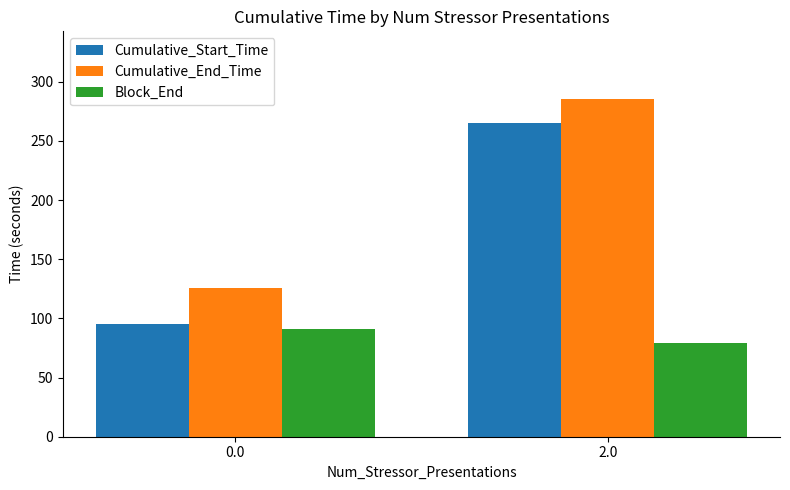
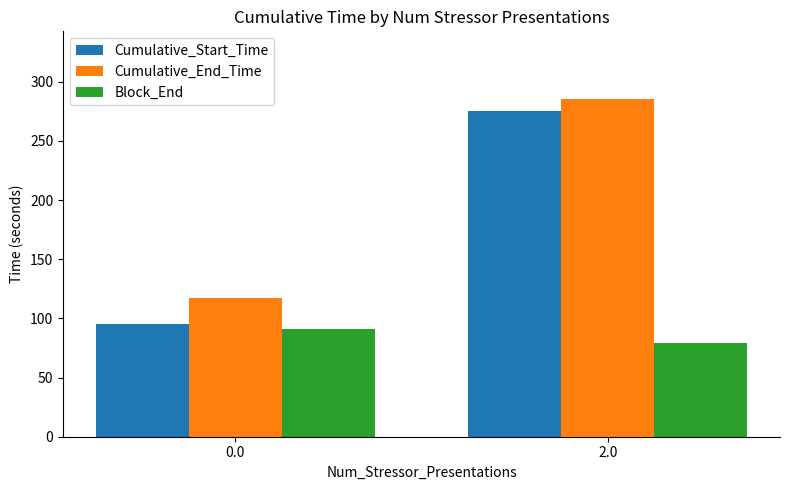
  {
    "Cumulative_Start_Time": {
      "0.0": 96,
-     "2.0": 265
+     "2.0": 275
    },
    "Cumulative_End_Time": {
-     "0.0": 125,
+     "0.0": 118,
      "2.0": 286
    },
    "Block_End": {
      "0.0": 91,
      "2.0": 79
    }
  }
